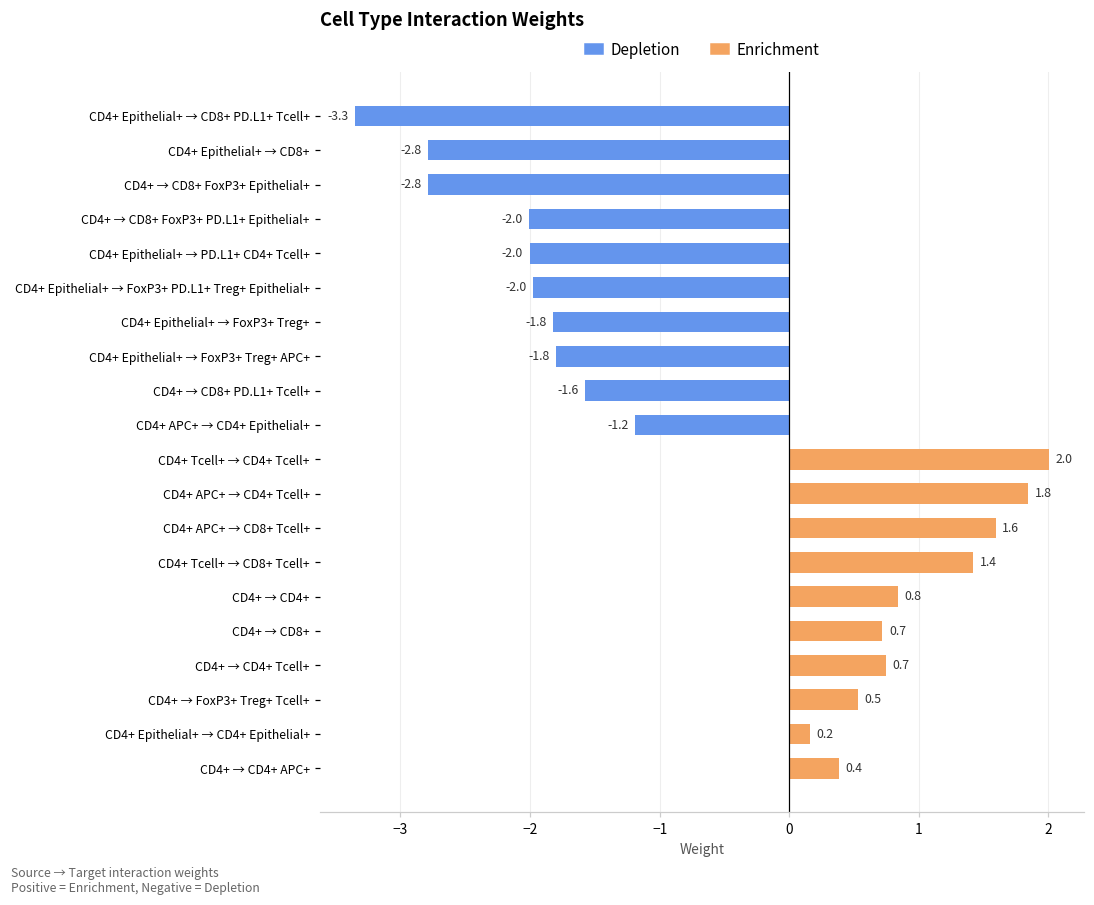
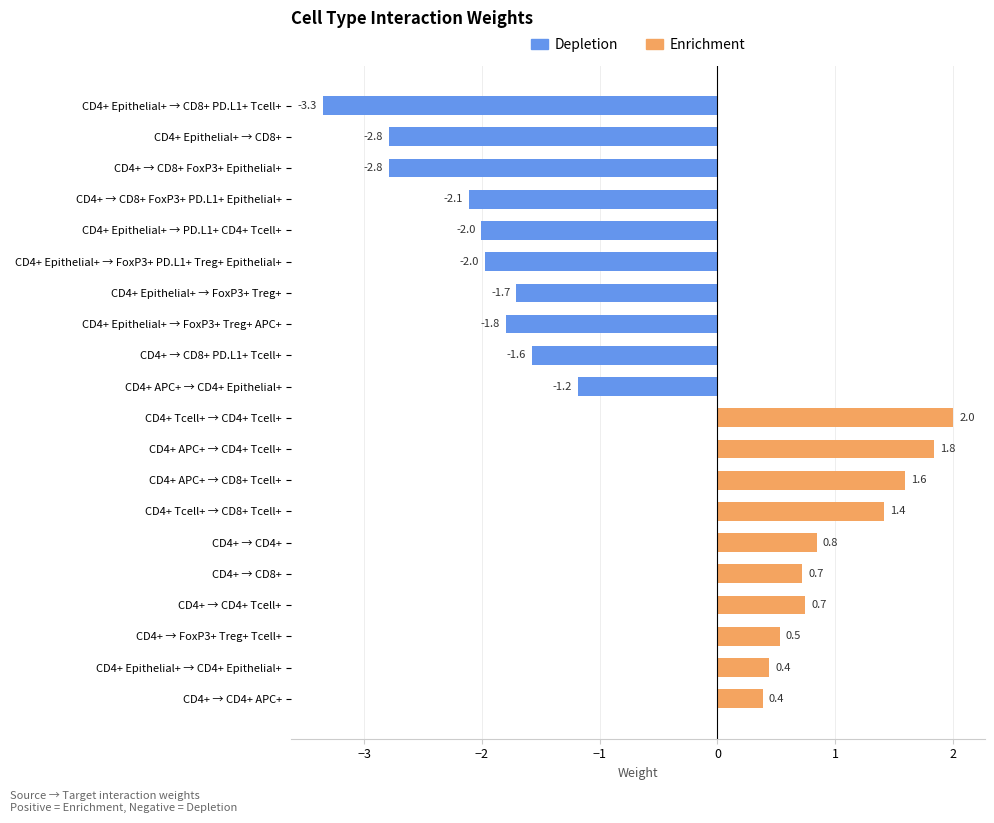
  {
    "CD4+ Epithelial+ → CD8+ PD.L1+ Tcell+": -3.3,
    "CD4+ Epithelial+ → CD8+": -2.8,
    "CD4+ → CD8+ FoxP3+ Epithelial+": -2.8,
-   "CD4+ → CD8+ FoxP3+ PD.L1+ Epithelial+": -2.0,
+   "CD4+ → CD8+ FoxP3+ PD.L1+ Epithelial+": -2.1,
    "CD4+ Epithelial+ → PD.L1+ CD4+ Tcell+": -2.0,
    "CD4+ Epithelial+ → FoxP3+ PD.L1+ Treg+ Epithelial+": -2.0,
-   "CD4+ Epithelial+ → FoxP3+ Treg+": -1.8,
+   "CD4+ Epithelial+ → FoxP3+ Treg+": -1.7,
    "CD4+ Epithelial+ → FoxP3+ Treg+ APC+": -1.8,
    "CD4+ → CD8+ PD.L1+ Tcell+": -1.6,
    "CD4+ APC+ → CD4+ Epithelial+": -1.2,
    "CD4+ Tcell+ → CD4+ Tcell+": 2.0,
    "CD4+ APC+ → CD4+ Tcell+": 1.8,
    "CD4+ APC+ → CD8+ Tcell+": 1.6,
    "CD4+ Tcell+ → CD8+ Tcell+": 1.4,
    "CD4+ → CD4+": 0.8,
    "CD4+ → CD8+": 0.7,
    "CD4+ → CD4+ Tcell+": 0.7,
    "CD4+ → FoxP3+ Treg+ Tcell+": 0.5,
-   "CD4+ Epithelial+ → CD4+ Epithelial+": 0.2,
+   "CD4+ Epithelial+ → CD4+ Epithelial+": 0.4,
    "CD4+ → CD4+ APC+": 0.4
  }
